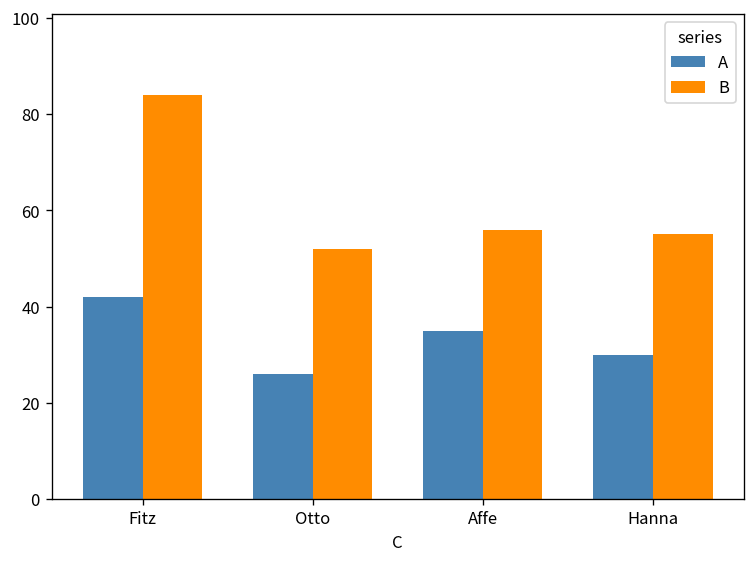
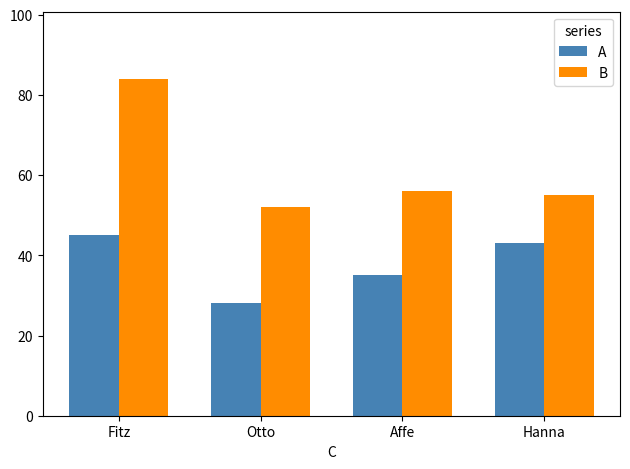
  {
    "A": {
-     "Fitz": 42,
-     "Otto": 26,
+     "Fitz": 45,
+     "Otto": 28,
      "Affe": 35,
-     "Hanna": 30
+     "Hanna": 43
    },
    "B": {
      "Fitz": 84,
      "Otto": 52,
      "Affe": 56,
      "Hanna": 55
    }
  }
